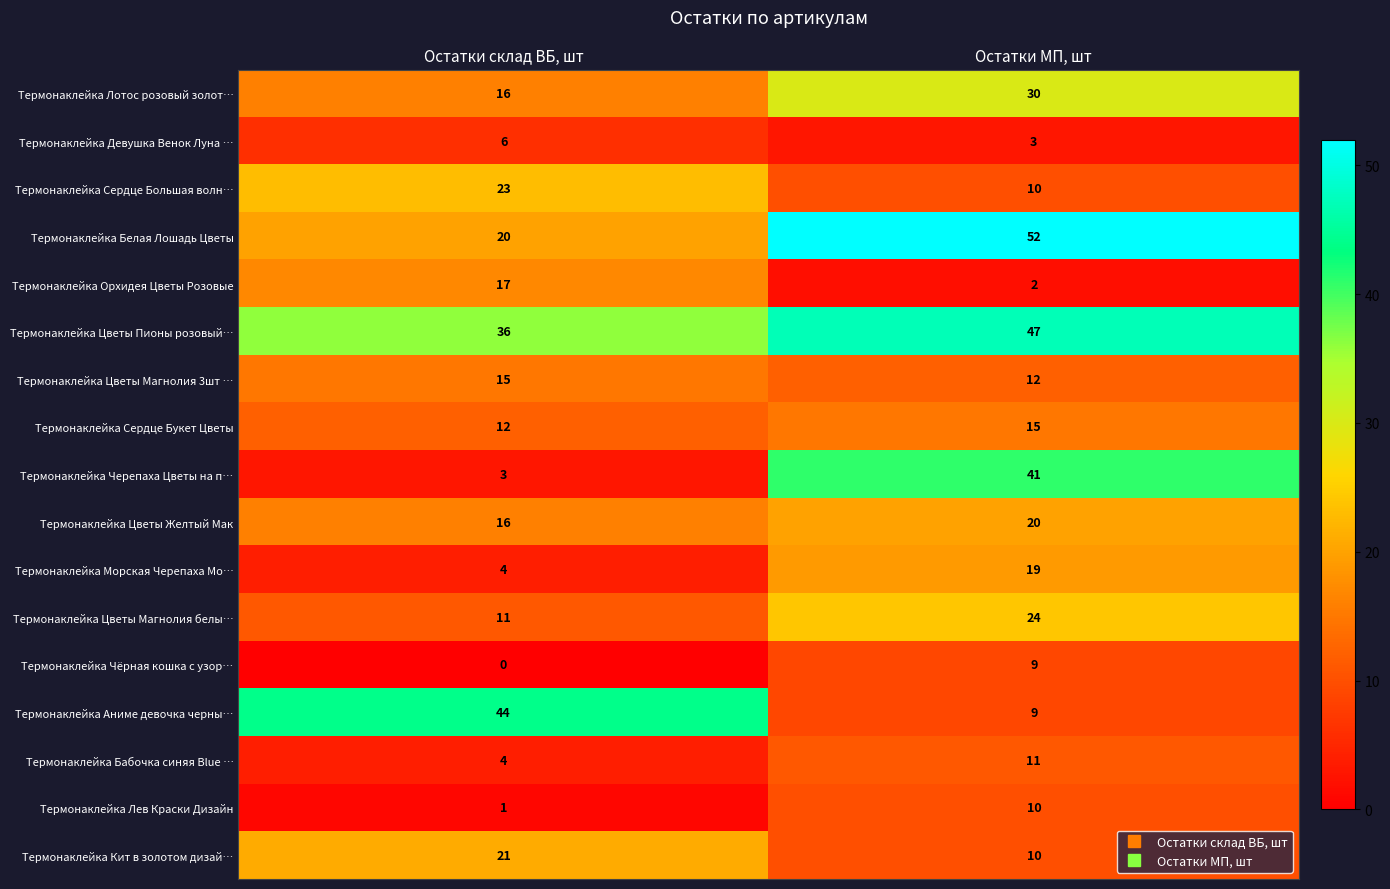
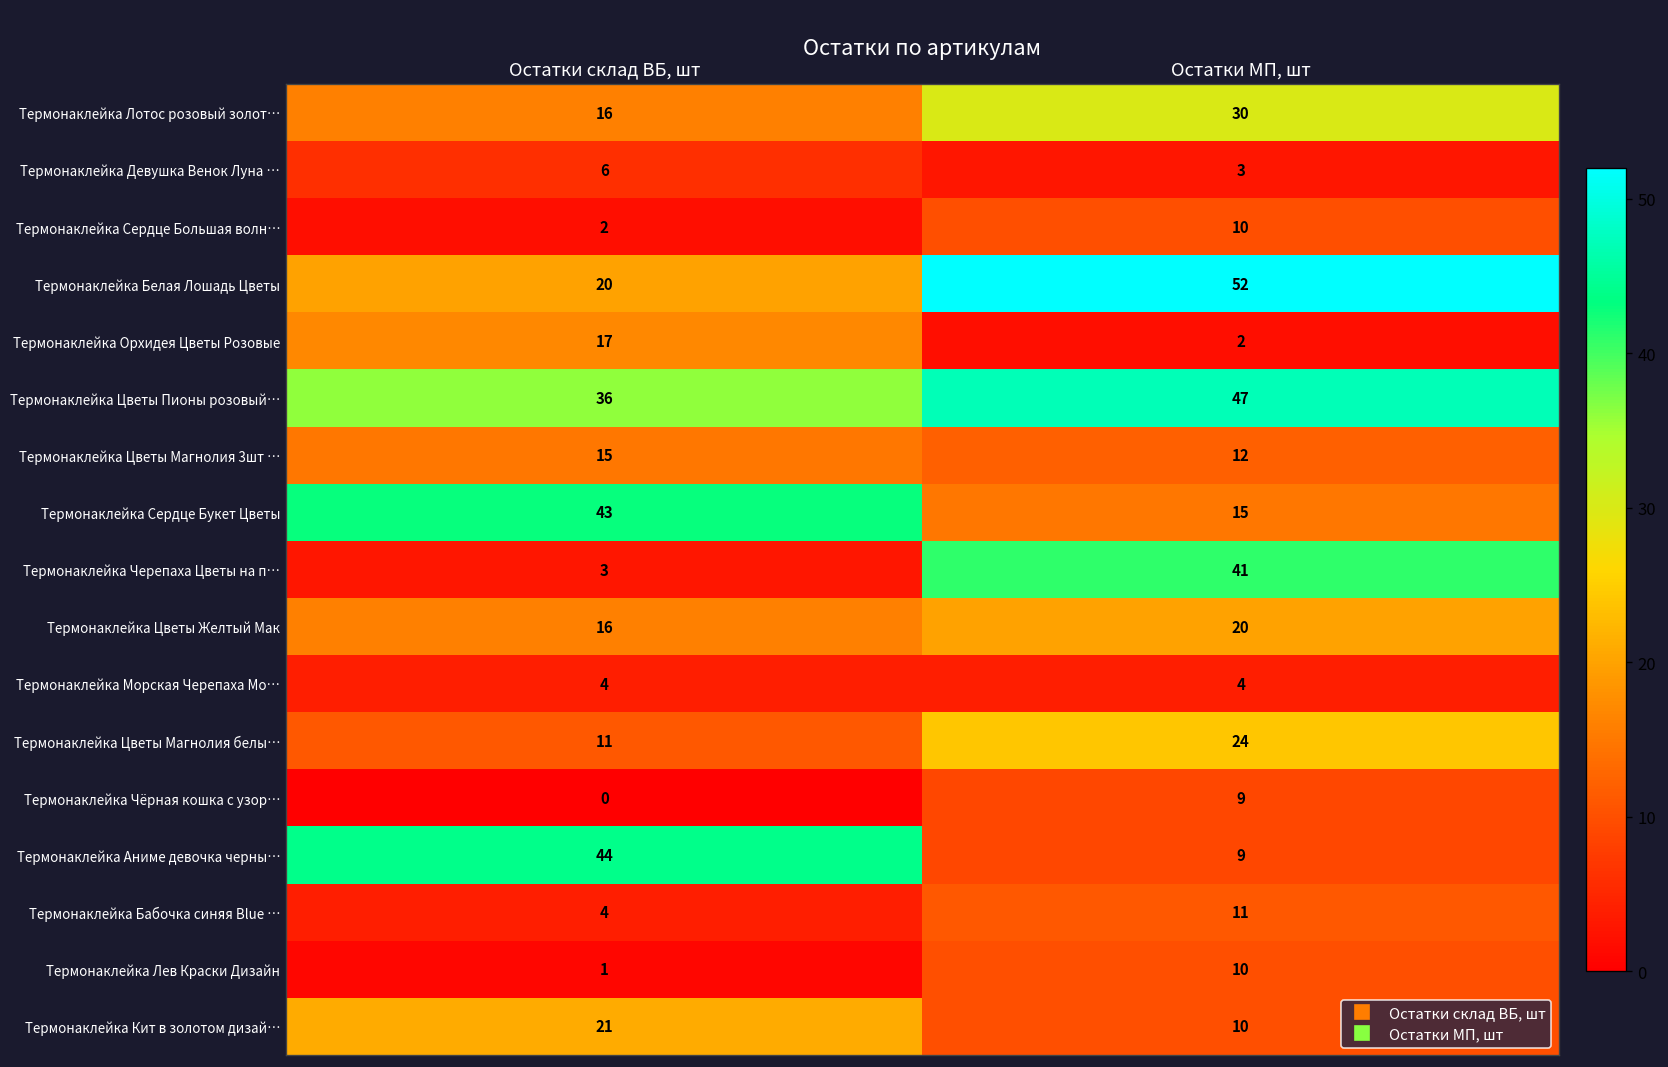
  {
    "Термонаклейка Лотос розовый золот…": {
      "Остатки склад ВБ, шт": 16,
      "Остатки МП, шт": 30
    },
    "Термонаклейка Девушка Венок Луна …": {
      "Остатки склад ВБ, шт": 6,
      "Остатки МП, шт": 3
    },
    "Термонаклейка Сердце Большая волн…": {
-     "Остатки склад ВБ, шт": 23,
+     "Остатки склад ВБ, шт": 2,
      "Остатки МП, шт": 10
    },
    "Термонаклейка Белая Лошадь Цветы": {
      "Остатки склад ВБ, шт": 20,
      "Остатки МП, шт": 52
    },
    "Термонаклейка Орхидея Цветы Розовые": {
      "Остатки склад ВБ, шт": 17,
      "Остатки МП, шт": 2
    },
    "Термонаклейка Цветы Пионы розовый…": {
      "Остатки склад ВБ, шт": 36,
      "Остатки МП, шт": 47
    },
    "Термонаклейка Цветы Магнолия 3шт …": {
      "Остатки склад ВБ, шт": 15,
      "Остатки МП, шт": 12
    },
    "Термонаклейка Сердце Букет Цветы": {
-     "Остатки склад ВБ, шт": 12,
+     "Остатки склад ВБ, шт": 43,
      "Остатки МП, шт": 15
    },
    "Термонаклейка Черепаха Цветы на п…": {
      "Остатки склад ВБ, шт": 3,
      "Остатки МП, шт": 41
    },
    "Термонаклейка Цветы Желтый Мак": {
      "Остатки склад ВБ, шт": 16,
      "Остатки МП, шт": 20
    },
    "Термонаклейка Морская Черепаха Мо…": {
      "Остатки склад ВБ, шт": 4,
-     "Остатки МП, шт": 19
+     "Остатки МП, шт": 4
    },
    "Термонаклейка Цветы Магнолия белы…": {
      "Остатки склад ВБ, шт": 11,
      "Остатки МП, шт": 24
    },
    "Термонаклейка Чёрная кошка с узор…": {
      "Остатки склад ВБ, шт": 0,
      "Остатки МП, шт": 9
    },
    "Термонаклейка Аниме девочка черны…": {
      "Остатки склад ВБ, шт": 44,
      "Остатки МП, шт": 9
    },
    "Термонаклейка Бабочка синяя Blue …": {
      "Остатки склад ВБ, шт": 4,
      "Остатки МП, шт": 11
    },
    "Термонаклейка Лев Краски Дизайн": {
      "Остатки склад ВБ, шт": 1,
      "Остатки МП, шт": 10
    },
    "Термонаклейка Кит в золотом дизай…": {
      "Остатки склад ВБ, шт": 21,
      "Остатки МП, шт": 10
    }
  }
